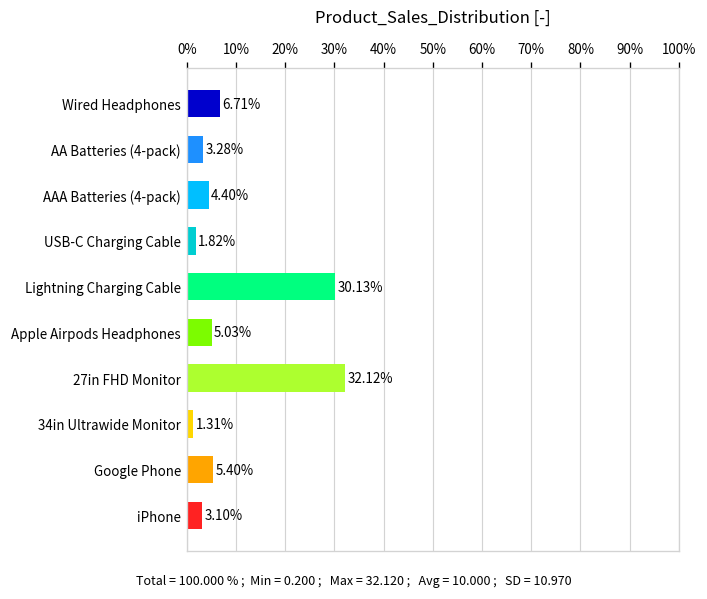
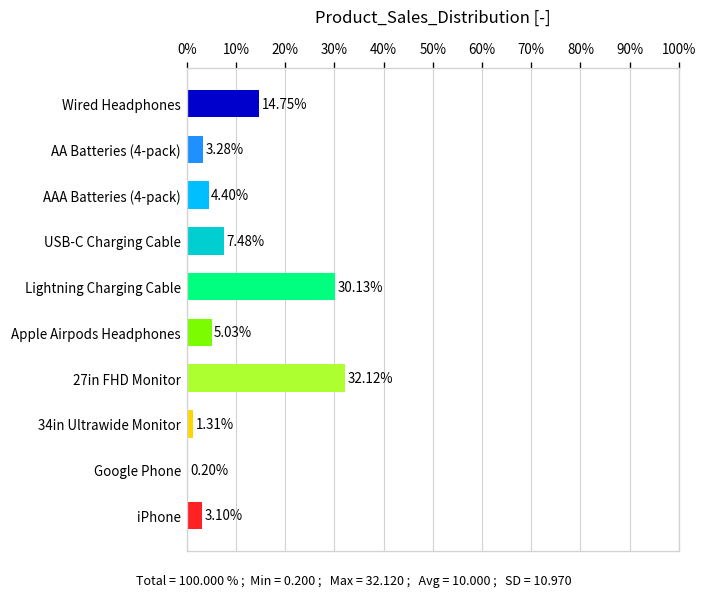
  {
-   "Wired Headphones": "6.71%",
+   "Wired Headphones": "14.75%",
    "AA Batteries (4-pack)": "3.28%",
    "AAA Batteries (4-pack)": "4.40%",
-   "USB-C Charging Cable": "1.82%",
+   "USB-C Charging Cable": "7.48%",
    "Lightning Charging Cable": "30.13%",
    "Apple Airpods Headphones": "5.03%",
    "27in FHD Monitor": "32.12%",
    "34in Ultrawide Monitor": "1.31%",
-   "Google Phone": "5.40%",
+   "Google Phone": "0.20%",
    "iPhone": "3.10%"
  }
